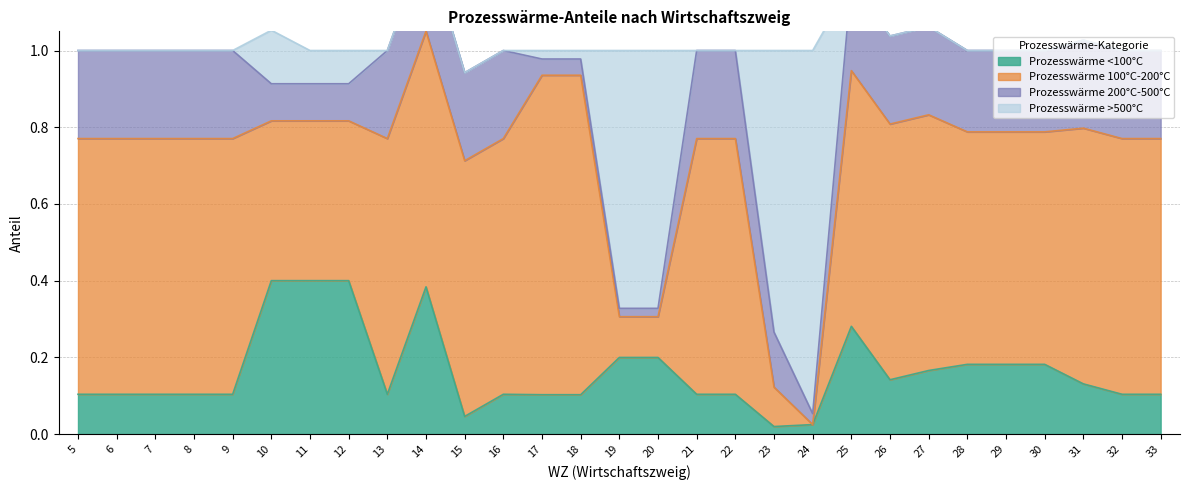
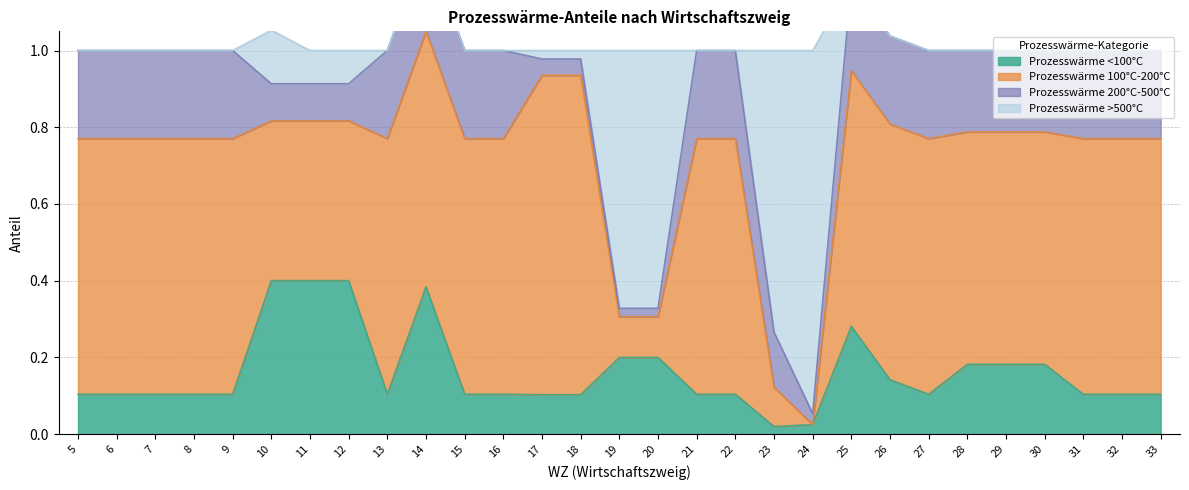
  {
    "Prozesswärme <100°C": {
      "5": 0.10,
      "6": 0.10,
      "7": 0.10,
      "8": 0.10,
      "9": 0.10,
      "10": 0.40,
      "11": 0.40,
      "12": 0.40,
      "13": 0.10,
      "14": 0.38,
-     "15": 0.05,
+     "15": 0.10,
      "16": 0.10,
      "17": 0.10,
      "18": 0.10,
      "19": 0.20,
      "20": 0.20,
      "21": 0.10,
      "22": 0.10,
      "23": 0.02,
      "25": 0.28,
      "26": 0.14,
-     "27": 0.17,
+     "27": 0.10,
      "28": 0.18,
      "29": 0.18,
      "30": 0.18,
-     "31": 0.13,
+     "31": 0.10,
      "32": 0.10,
      "33": 0.10
    },
    "Prozesswärme 100°C-200°C": {
      "5": 0.67,
      "6": 0.67,
      "7": 0.67,
      "8": 0.67,
      "9": 0.67,
      "10": 0.42,
      "11": 0.42,
      "12": 0.42,
      "13": 0.67,
      "14": 0.67,
      "15": 0.67,
      "16": 0.67,
      "17": 0.83,
      "18": 0.83,
      "19": 0.11,
      "20": 0.11,
      "21": 0.67,
      "22": 0.67,
      "23": 0.10,
      "25": 0.67,
      "26": 0.67,
      "27": 0.67,
      "28": 0.61,
      "29": 0.61,
      "30": 0.61,
      "31": 0.67,
      "32": 0.67,
      "33": 0.67
    },
    "Prozesswärme 200°C-500°C": {
      "10": 0.10,
      "11": 0.10,
      "12": 0.10,
      "17": 0.04,
      "18": 0.04,
      "19": 0.02,
      "20": 0.02,
      "23": 0.14,
      "24": 0.03
    },
    "Prozesswärme >500°C": {
      "10": 0.14,
      "11": 0.09,
      "12": 0.09,
      "17": 0.02,
      "18": 0.02,
      "19": 0.67,
      "20": 0.67,
      "23": 0.73,
      "24": 0.95
    }
  }
